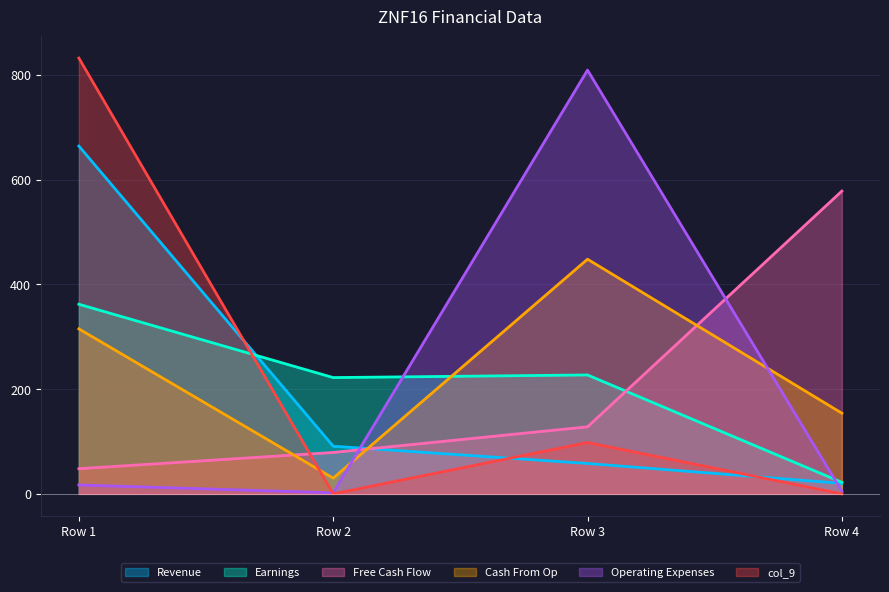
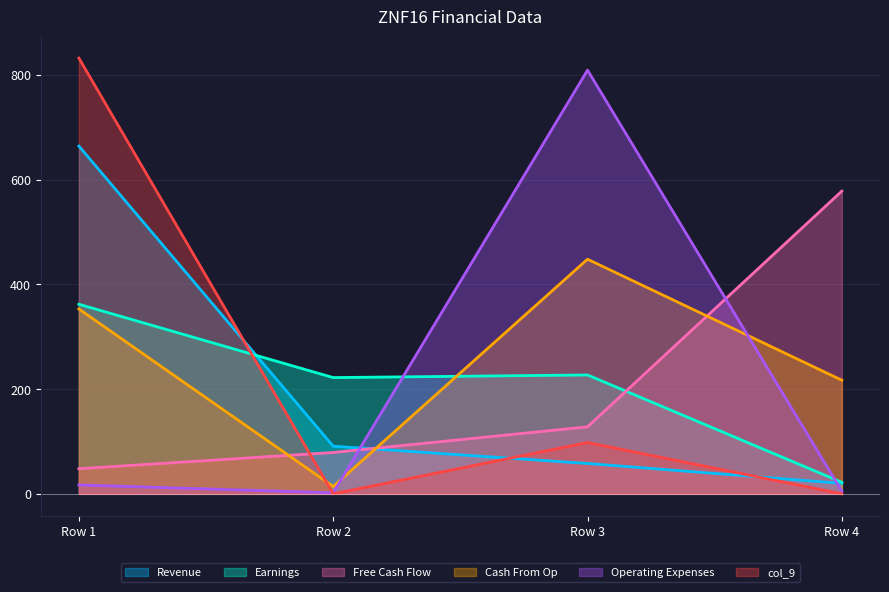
  {
    "Cash From Op": {
-     "Row 1": 320,
-     "Row 2": 30,
+     "Row 1": 350,
+     "Row 2": 10,
      "Row 3": 450,
-     "Row 4": 150
+     "Row 4": 220
    },
    "col_9": {
      "Row 1": 830,
      "Row 3": 100,
      "Row 4": 0
    }
  }
